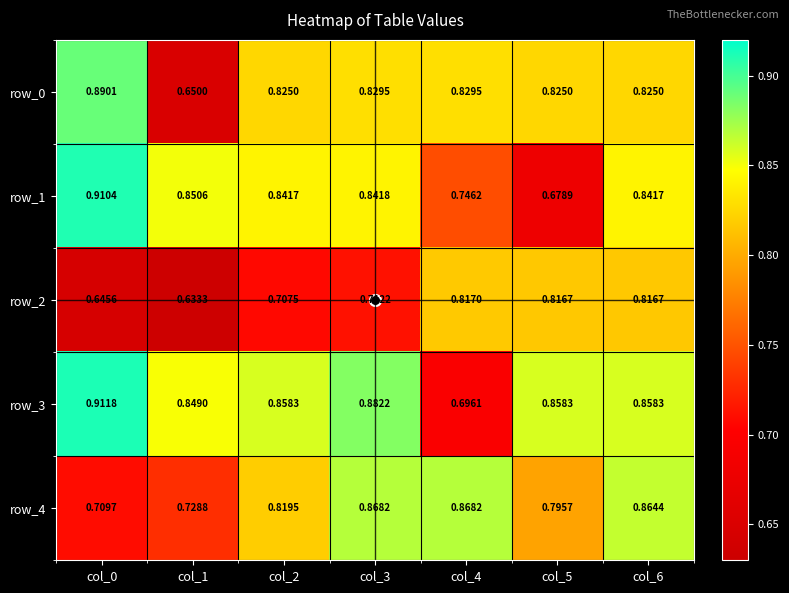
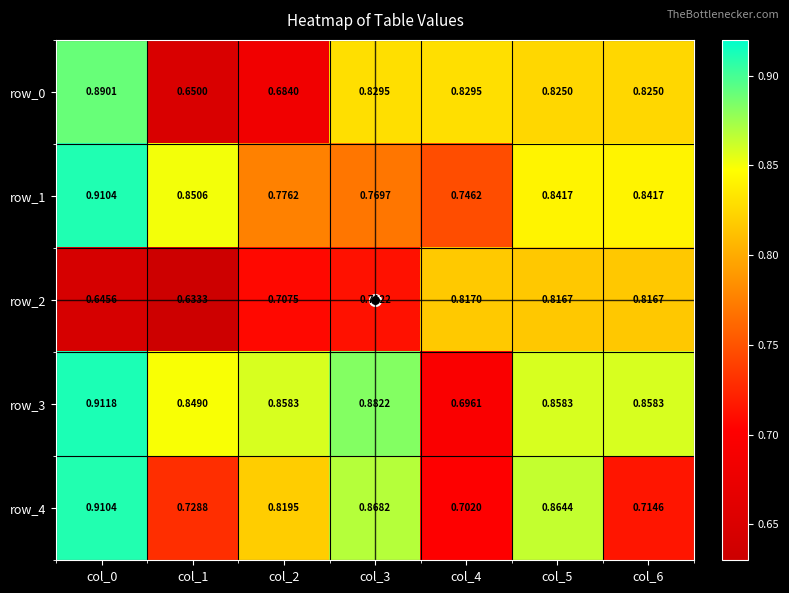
  {
    "row_0": {
      "col_0": 0.8901,
      "col_1": 0.6500,
-     "col_2": 0.8250,
+     "col_2": 0.6840,
      "col_3": 0.8295,
      "col_4": 0.8295,
      "col_5": 0.8250,
      "col_6": 0.8250
    },
    "row_1": {
      "col_0": 0.9104,
      "col_1": 0.8506,
-     "col_2": 0.8417,
-     "col_3": 0.8418,
+     "col_2": 0.7762,
+     "col_3": 0.7697,
      "col_4": 0.7462,
-     "col_5": 0.6789,
+     "col_5": 0.8417,
      "col_6": 0.8417
    },
    "row_2": {
      "col_0": 0.6456,
      "col_1": 0.6333,
      "col_2": 0.7075,
      "col_4": 0.8170,
      "col_5": 0.8167,
      "col_6": 0.8167
    },
    "row_3": {
      "col_0": 0.9118,
      "col_1": 0.8490,
      "col_2": 0.8583,
      "col_3": 0.8822,
      "col_4": 0.6961,
      "col_5": 0.8583,
      "col_6": 0.8583
    },
    "row_4": {
-     "col_0": 0.7097,
+     "col_0": 0.9104,
      "col_1": 0.7288,
      "col_2": 0.8195,
      "col_3": 0.8682,
-     "col_4": 0.8682,
-     "col_5": 0.7957,
-     "col_6": 0.8644
+     "col_4": 0.7020,
+     "col_5": 0.8644,
+     "col_6": 0.7146
    }
  }
